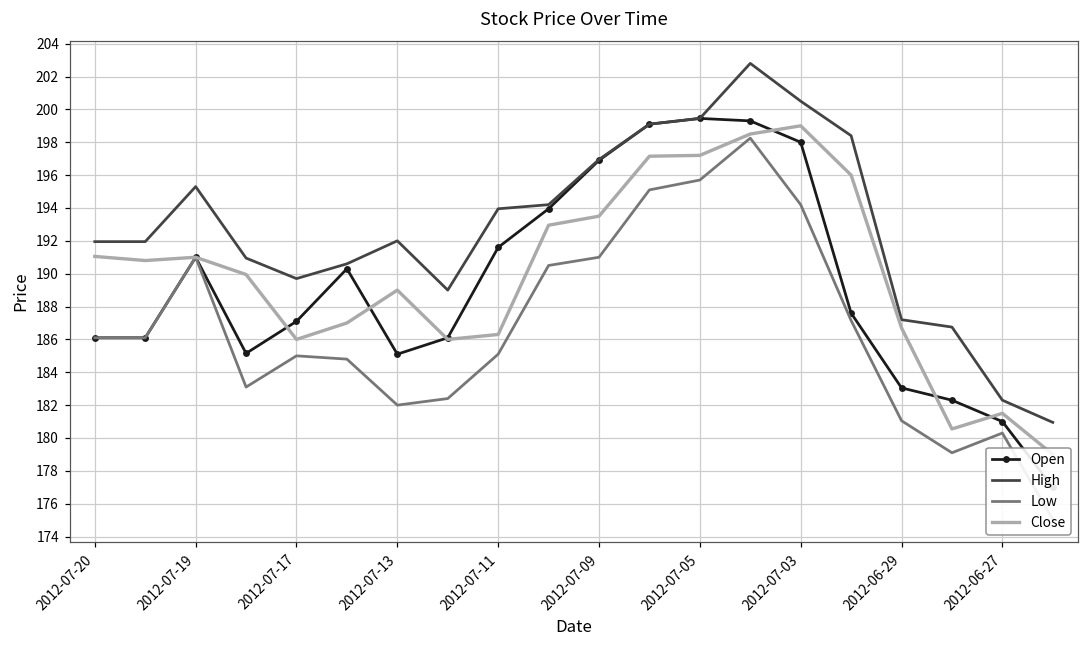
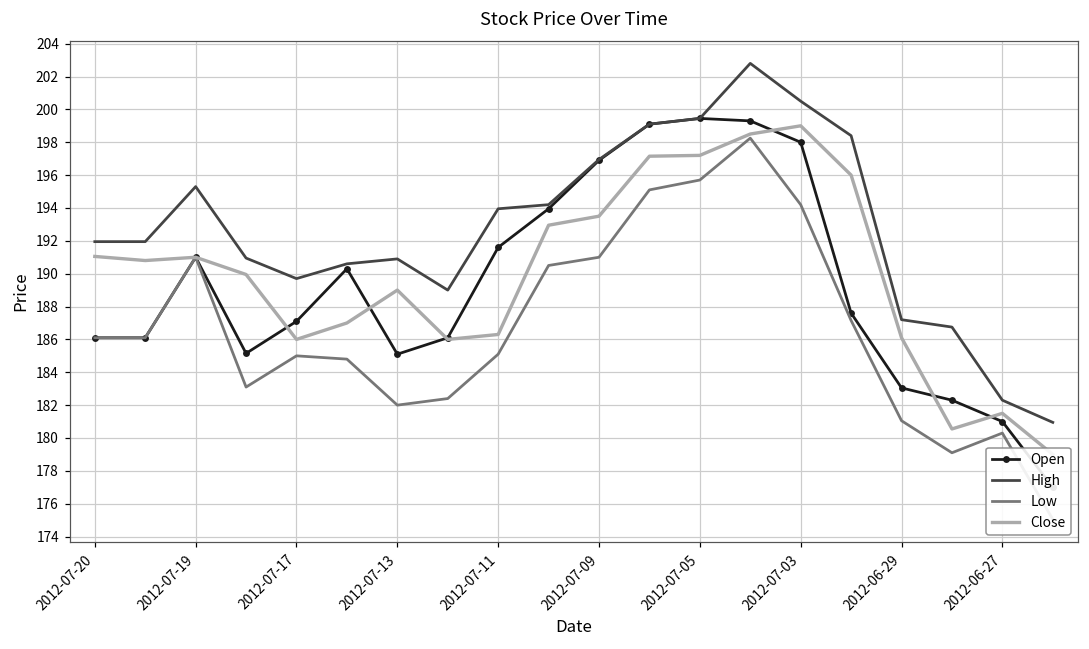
  {
    "Open": {
      "2012-07-17": 187.1,
      "2012-07-13": 185.1,
      "2012-07-11": 191.6,
      "2012-07-03": 198.0,
      "2012-06-29": 183.1,
      "2012-06-27": 181.0
    },
    "High": {
      "2012-07-19": 195.3,
      "2012-07-17": 189.7,
-     "2012-07-13": 192.0,
+     "2012-07-13": 190.9,
      "2012-07-11": 194.0,
      "2012-07-03": 200.5,
      "2012-06-29": 187.2,
      "2012-06-27": 182.3
    },
    "Low": {
      "2012-07-17": 185.0,
      "2012-07-13": 182.0,
      "2012-07-11": 185.1,
      "2012-07-09": 191.0,
      "2012-07-05": 195.7,
      "2012-07-03": 194.2,
      "2012-06-29": 181.1,
      "2012-06-27": 180.3
    },
    "Close": {
      "2012-07-17": 186.0,
      "2012-07-13": 189.0,
      "2012-07-11": 186.3,
      "2012-07-09": 193.5,
      "2012-07-05": 197.2,
      "2012-07-03": 199.0,
-     "2012-06-29": 186.7,
+     "2012-06-29": 186.1,
      "2012-06-27": 181.5
    }
  }
